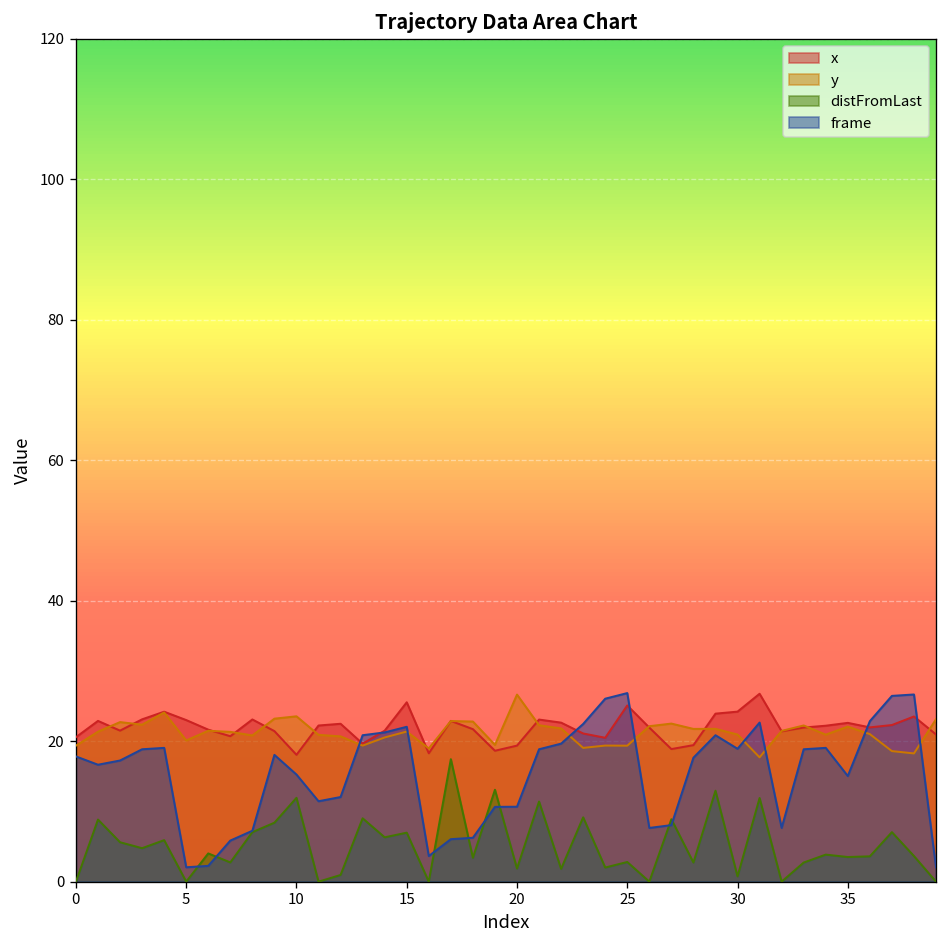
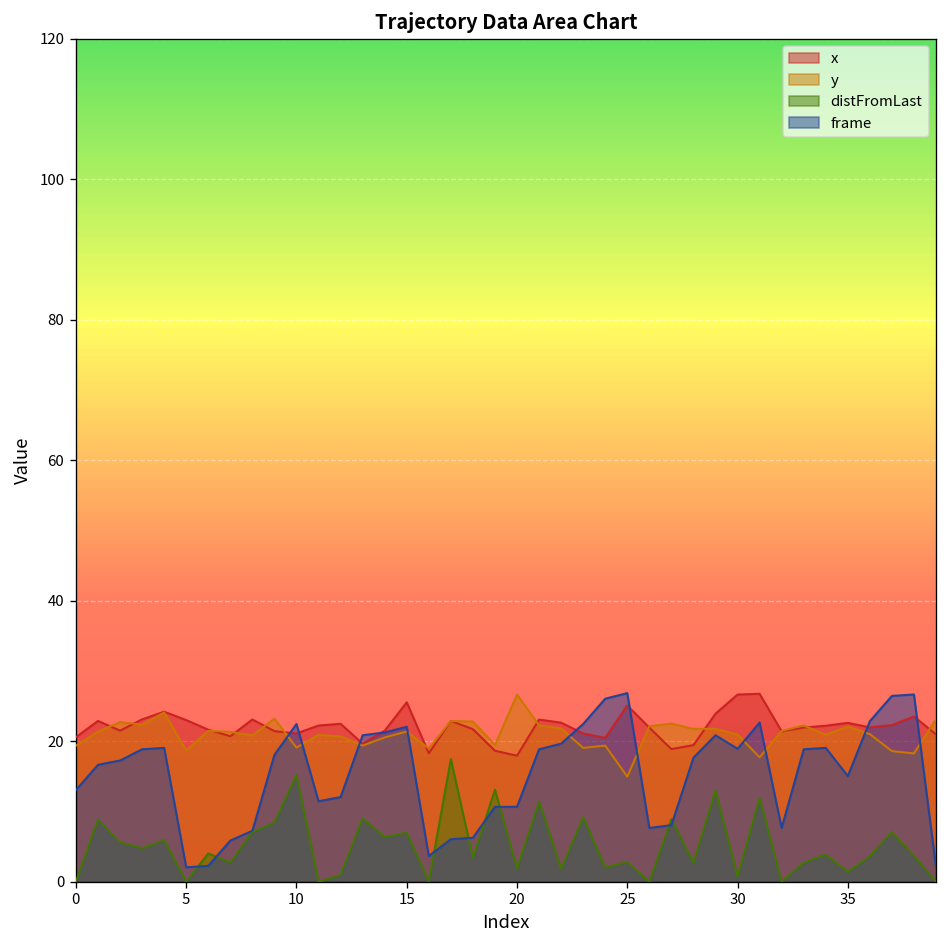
  {
    "x": {
      "0": 21,
      "5": 23,
-     "10": 18,
+     "10": 21,
      "15": 26,
-     "20": 19,
+     "20": 18,
      "25": 25,
-     "30": 24,
+     "30": 27,
      "35": 23
    },
    "y": {
      "0": 19,
-     "5": 20,
-     "10": 24,
+     "5": 19,
+     "10": 19,
      "15": 21,
      "20": 27,
-     "25": 19,
+     "25": 15,
      "30": 21,
      "35": 22
    },
    "distFromLast": {
      "0": 0,
      "5": 0,
-     "10": 12,
+     "10": 15,
      "15": 7,
      "20": 2,
      "25": 3,
      "30": 1,
-     "35": 4
+     "35": 1
    },
    "frame": {
-     "0": 18,
+     "0": 13,
      "5": 2,
-     "10": 15,
+     "10": 22,
      "15": 22,
      "20": 11,
      "25": 27,
      "30": 19,
      "35": 15
    }
  }
